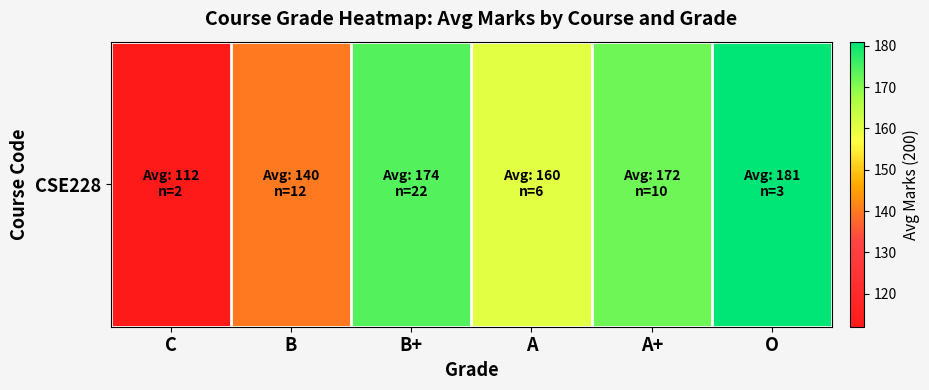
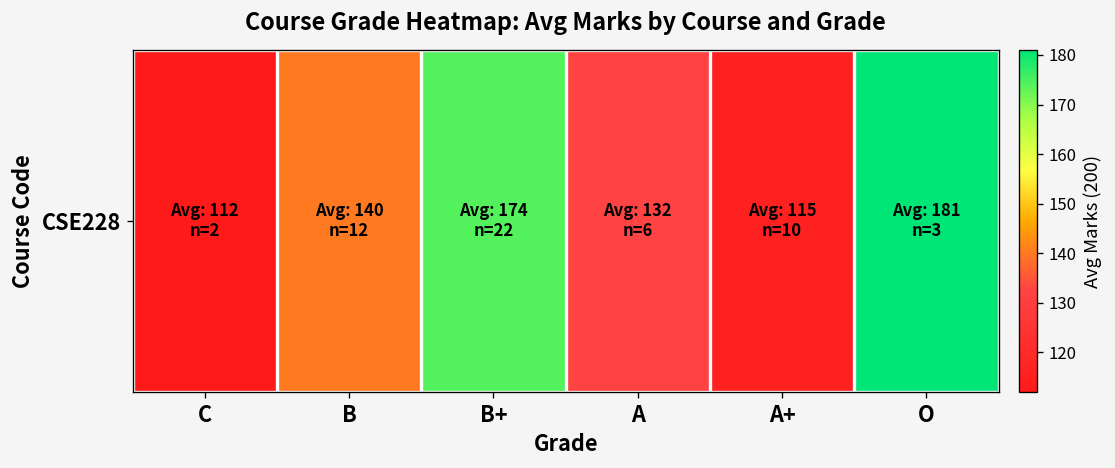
  {
    "CSE228": {
-     "A": 160,
-     "A+": 172
+     "A": 132,
+     "A+": 115
    }
  }
